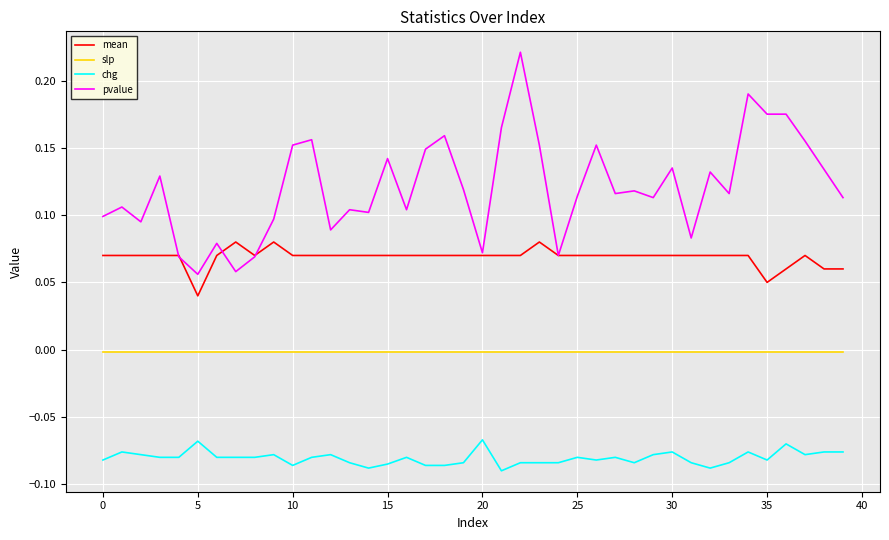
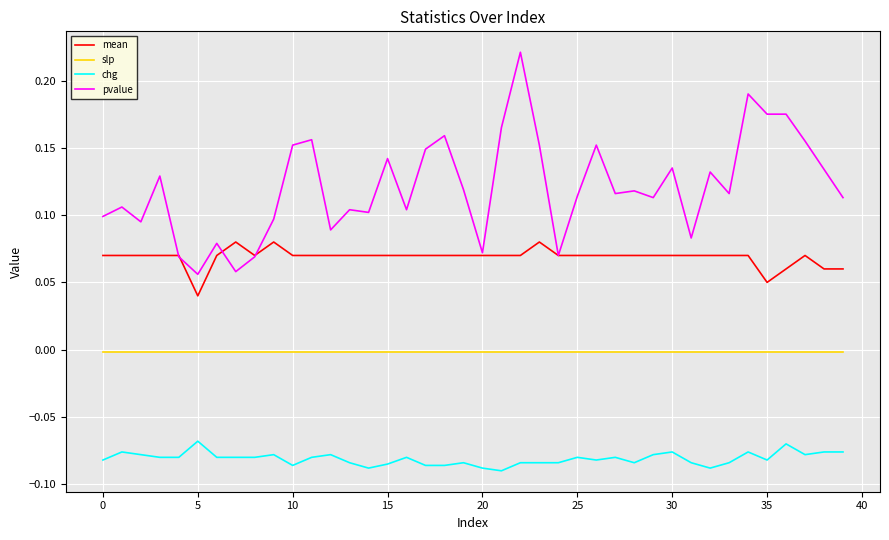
  {
    "mean": {
      "0": 0.070,
      "5": 0.040,
      "10": 0.070,
      "15": 0.070,
      "20": 0.070,
      "25": 0.070,
      "30": 0.070,
      "35": 0.050
    },
    "slp": {
      "0": -0.002,
      "5": -0.002,
      "10": -0.002,
      "15": -0.002,
      "20": -0.002,
      "25": -0.002,
      "30": -0.002,
      "35": -0.002
    },
    "chg": {
      "0": -0.082,
      "5": -0.068,
      "10": -0.086,
      "15": -0.085,
-     "20": -0.067,
+     "20": -0.088,
      "25": -0.080,
      "30": -0.076,
      "35": -0.082
    },
    "pvalue": {
      "0": 0.099,
      "5": 0.056,
      "10": 0.152,
      "15": 0.142,
      "20": 0.072,
      "25": 0.114,
      "30": 0.135,
      "35": 0.175
    }
  }
